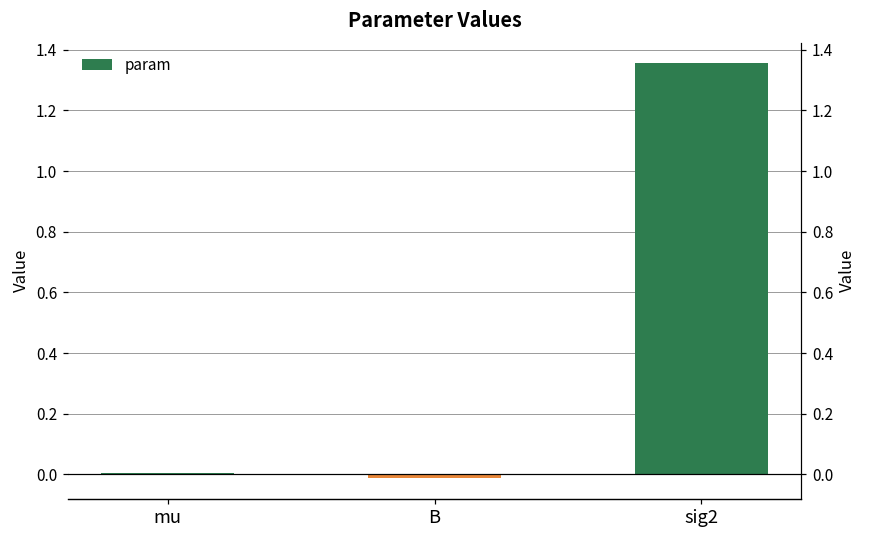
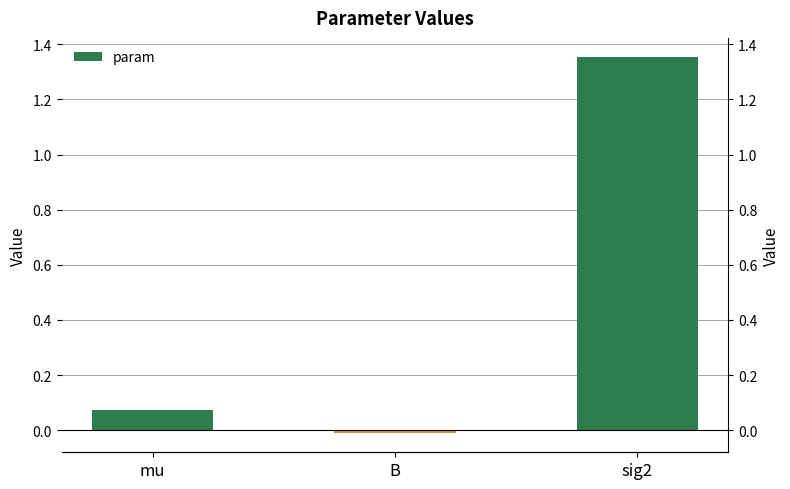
  {
-   "mu": 0.00,
+   "mu": 0.07,
    "B": -0.01,
    "sig2": 1.36
  }
